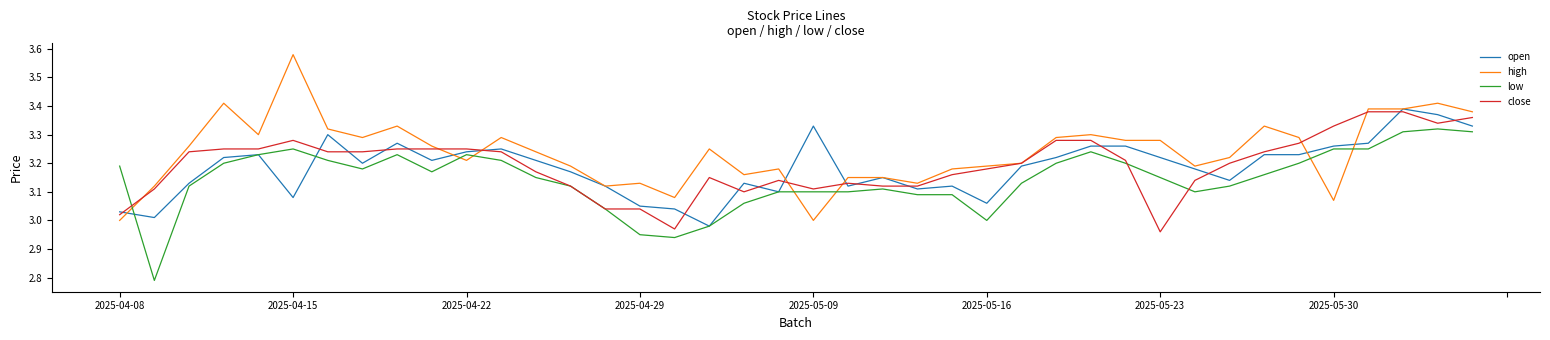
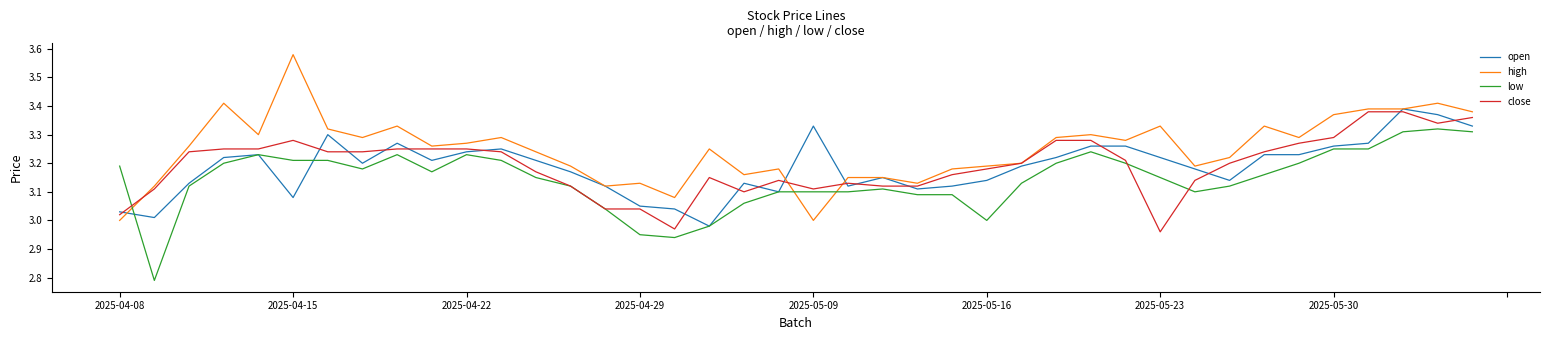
  {
    "open": {
      "2025-04-08": 3.03,
      "2025-04-15": 3.08,
      "2025-04-22": 3.24,
      "2025-04-29": 3.05,
      "2025-05-09": 3.33,
-     "2025-05-16": 3.06,
+     "2025-05-16": 3.14,
      "2025-05-23": 3.22,
      "2025-05-30": 3.26
    },
    "high": {
      "2025-04-08": 3.00,
      "2025-04-15": 3.58,
-     "2025-04-22": 3.21,
+     "2025-04-22": 3.27,
      "2025-04-29": 3.13,
      "2025-05-09": 3.00,
      "2025-05-16": 3.19,
-     "2025-05-23": 3.28,
-     "2025-05-30": 3.07
+     "2025-05-23": 3.33,
+     "2025-05-30": 3.37
    },
    "low": {
      "2025-04-08": 3.19,
-     "2025-04-15": 3.25,
+     "2025-04-15": 3.21,
      "2025-04-22": 3.23,
      "2025-04-29": 2.95,
      "2025-05-09": 3.10,
      "2025-05-16": 3.00,
      "2025-05-23": 3.15,
      "2025-05-30": 3.25
    },
    "close": {
      "2025-04-08": 3.02,
      "2025-04-15": 3.28,
      "2025-04-22": 3.25,
      "2025-04-29": 3.04,
      "2025-05-09": 3.11,
      "2025-05-16": 3.18,
      "2025-05-23": 2.96,
-     "2025-05-30": 3.33
+     "2025-05-30": 3.29
    }
  }
